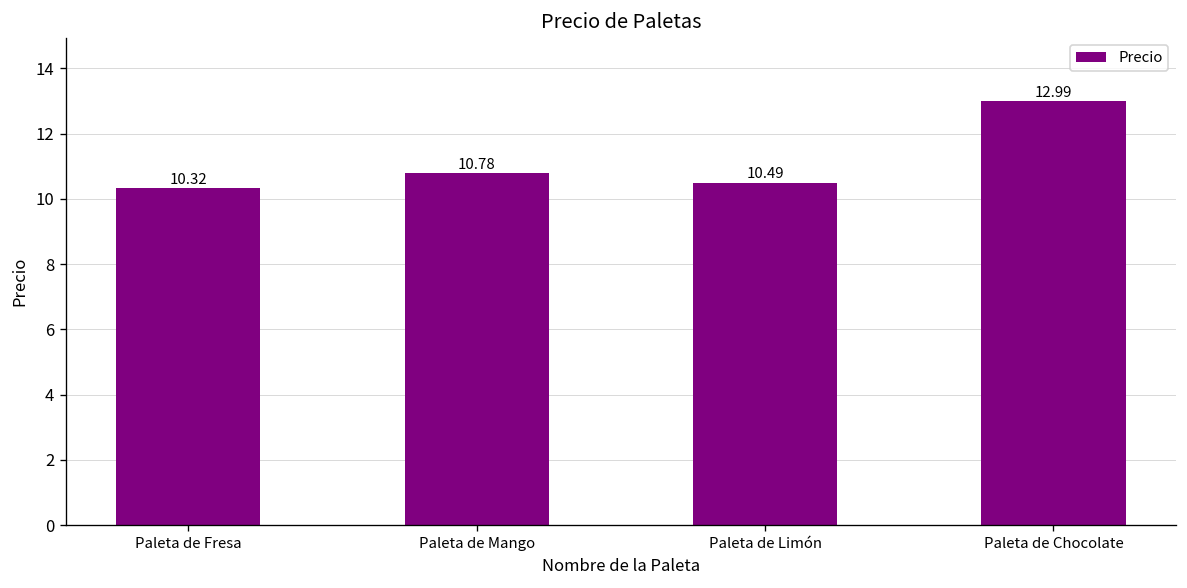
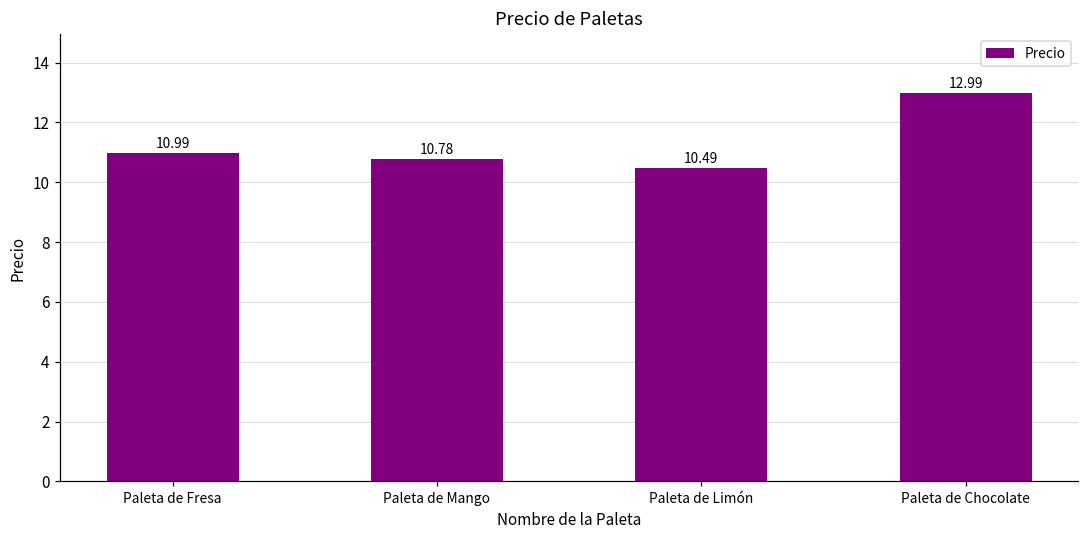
  {
-   "Paleta de Fresa": 10.32,
+   "Paleta de Fresa": 10.99,
    "Paleta de Mango": 10.78,
    "Paleta de Limón": 10.49,
    "Paleta de Chocolate": 12.99
  }
